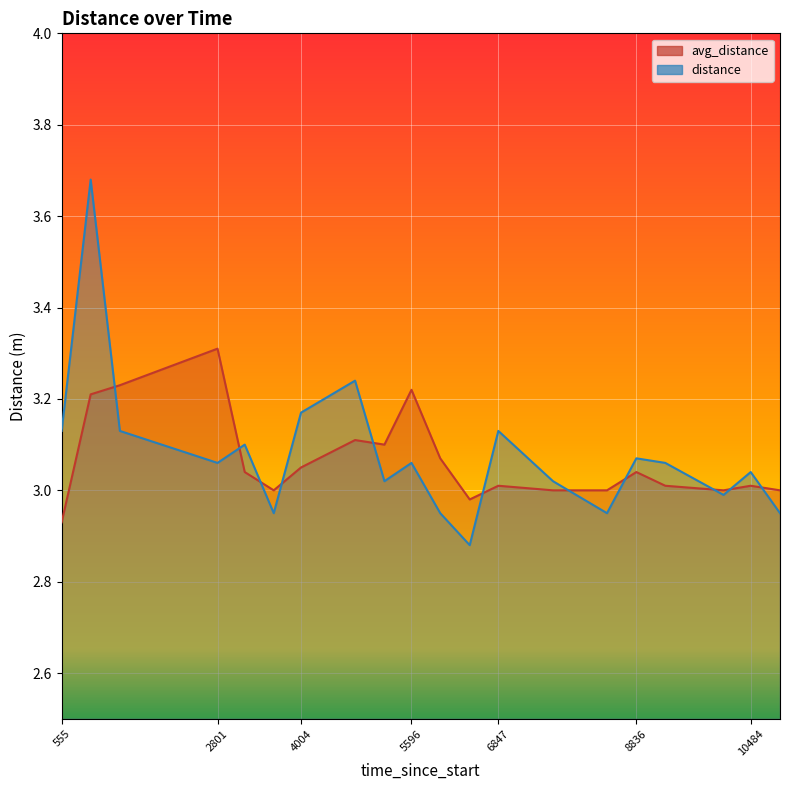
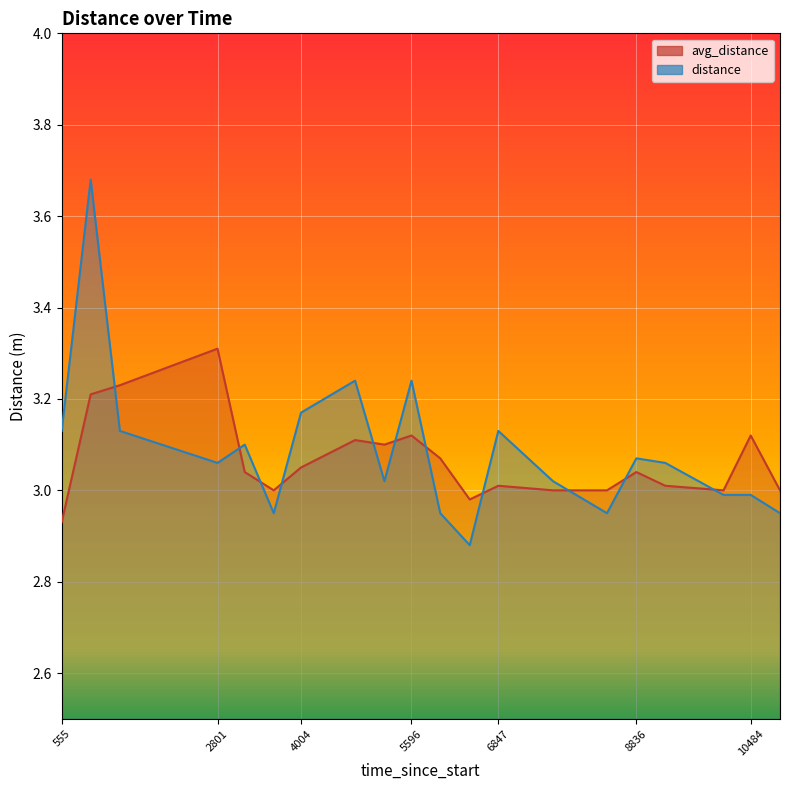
  {
    "avg_distance": {
      "555": 2.93,
      "2801": 3.31,
      "4004": 3.05,
-     "5596": 3.22,
+     "5596": 3.12,
      "6847": 3.01,
      "8836": 3.04,
-     "10484": 3.01
+     "10484": 3.12
    },
    "distance": {
      "555": 3.13,
      "2801": 3.06,
      "4004": 3.17,
-     "5596": 3.06,
+     "5596": 3.24,
      "6847": 3.13,
      "8836": 3.07,
-     "10484": 3.04
+     "10484": 2.99
    }
  }
